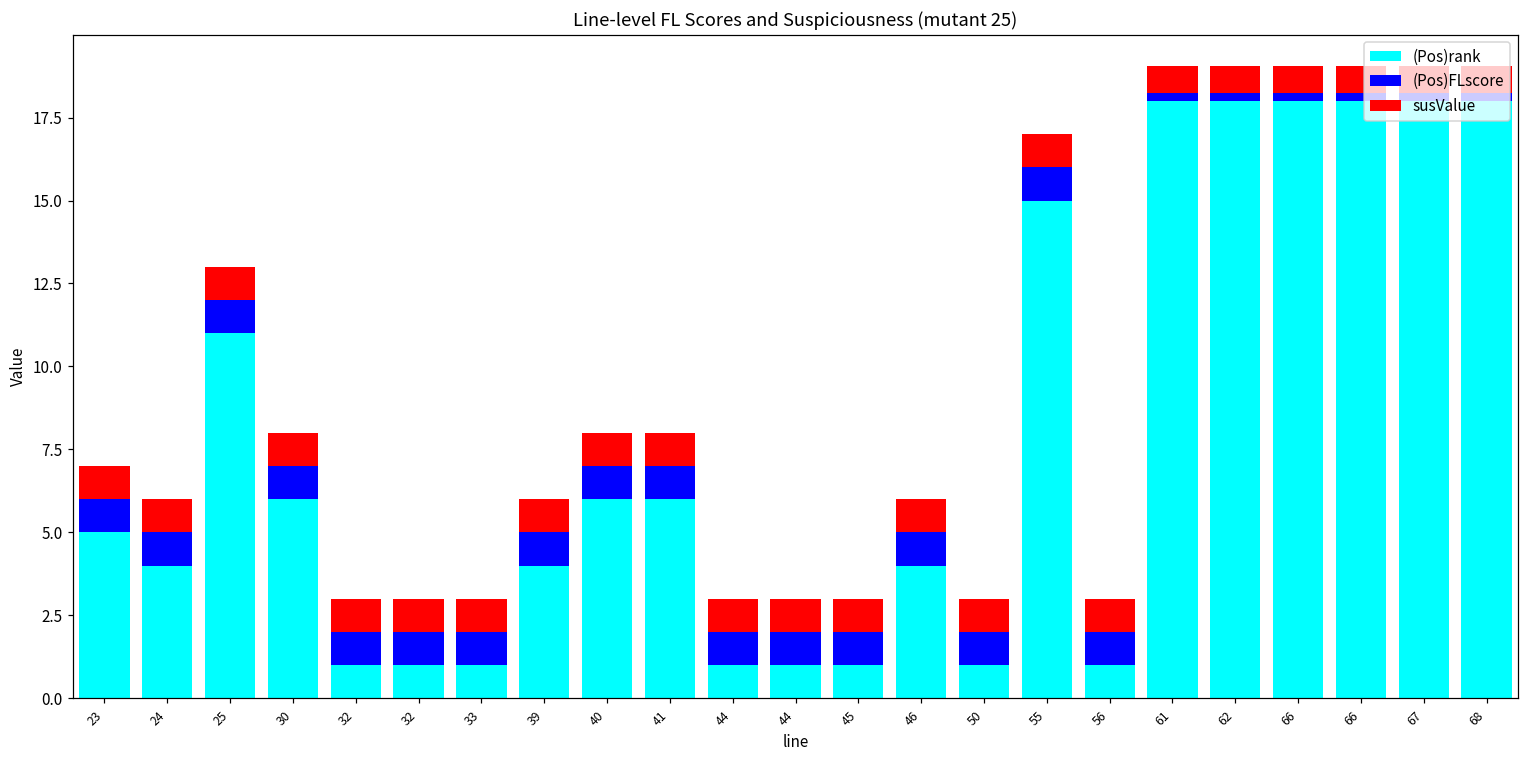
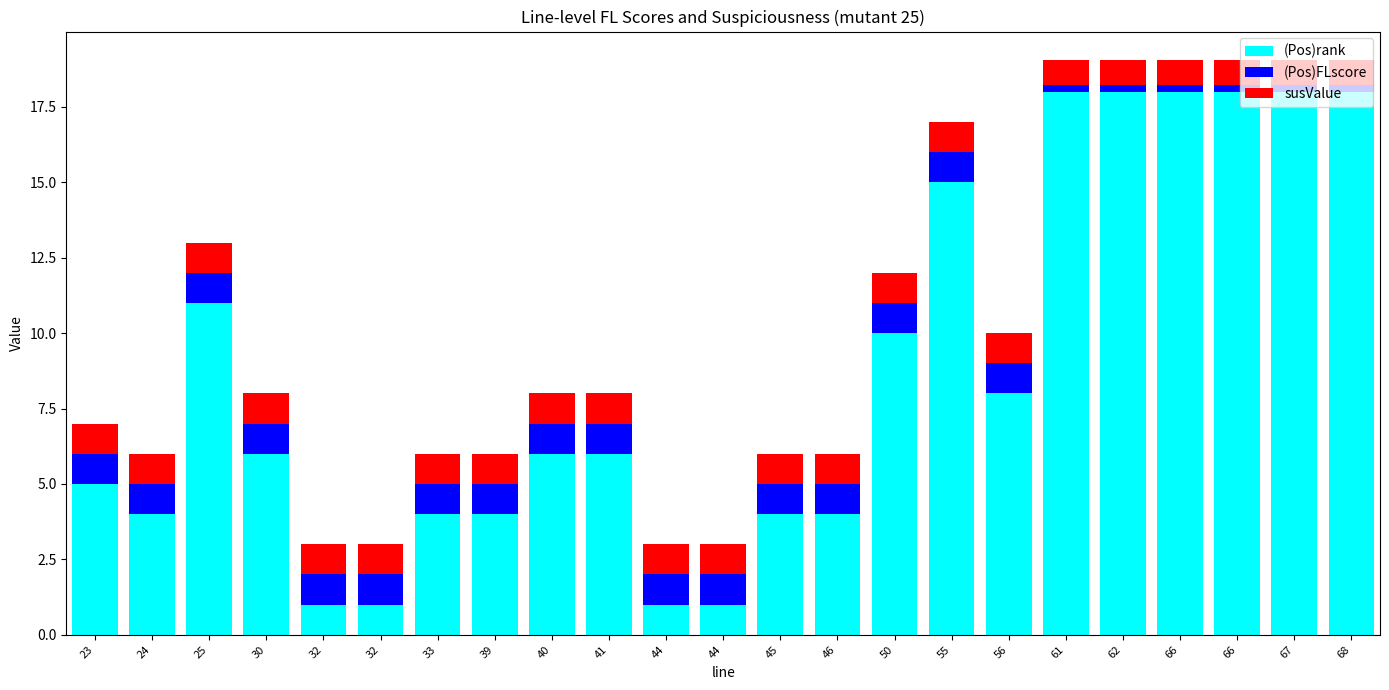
  {
    "(Pos)rank": {
      "23": 5,
      "24": 4,
      "25": 11,
      "30": 6,
-     "33": 1,
+     "33": 4,
      "39": 4,
      "40": 6,
      "41": 6,
-     "45": 1,
+     "45": 4,
      "46": 4,
-     "50": 1,
+     "50": 10,
      "55": 15,
-     "56": 1,
+     "56": 8,
      "61": 18,
      "62": 18
    },
    "(Pos)FLscore": {
      "23": 1,
      "24": 1,
      "25": 1,
      "30": 1,
      "33": 1,
      "39": 1,
      "40": 1,
      "41": 1,
      "45": 1,
      "46": 1,
      "50": 1,
      "55": 1,
      "56": 1,
      "61": 0.2,
      "62": 0.2
    },
    "susValue": {
      "23": 1,
      "24": 1,
      "25": 1,
      "30": 1,
      "33": 1,
      "39": 1,
      "40": 1,
      "41": 1,
      "45": 1,
      "46": 1,
      "50": 1,
      "55": 1,
      "56": 1,
      "61": 0.8,
      "62": 0.8
    }
  }
